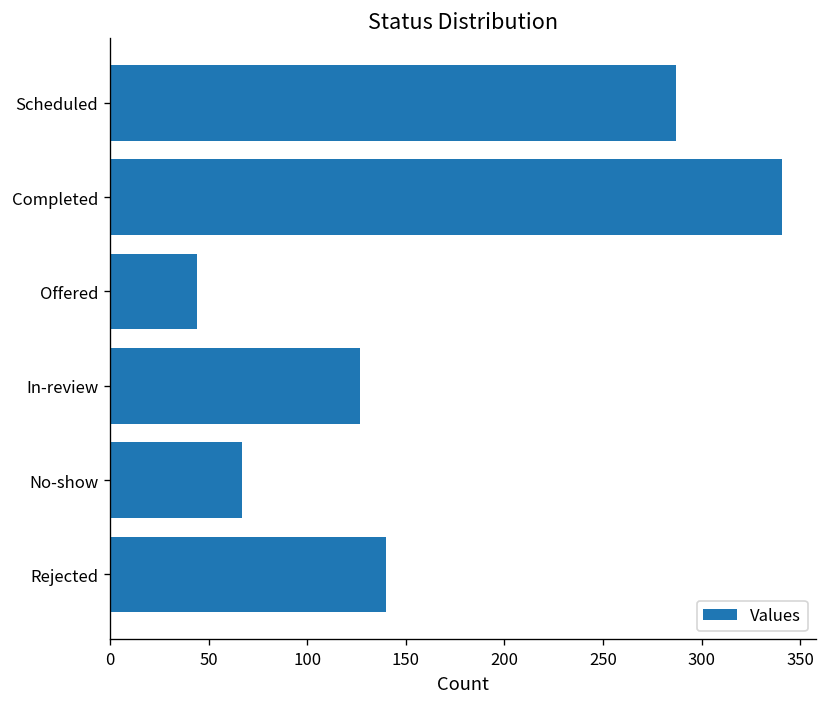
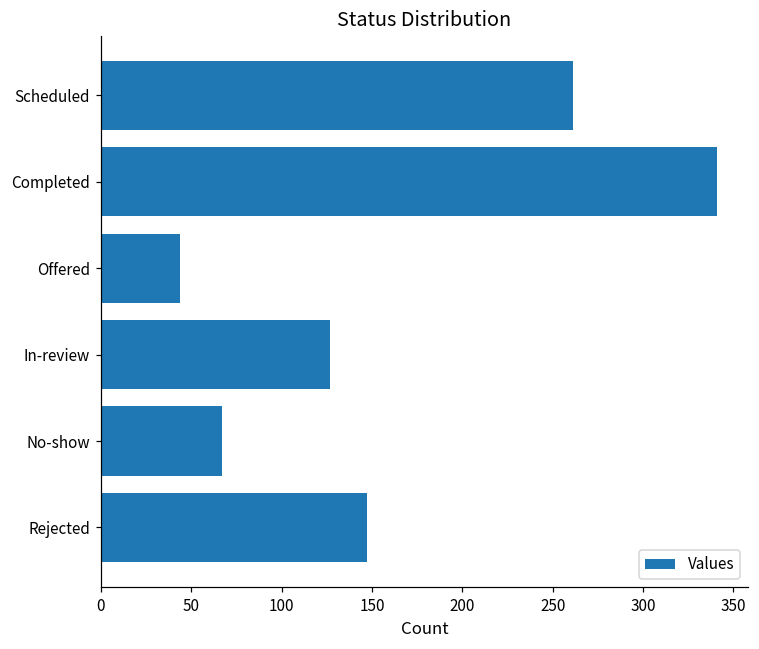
  {
-   "Scheduled": 287,
+   "Scheduled": 261,
    "Completed": 341,
    "Offered": 44,
    "In-review": 127,
    "No-show": 67,
-   "Rejected": 140
+   "Rejected": 147
  }
